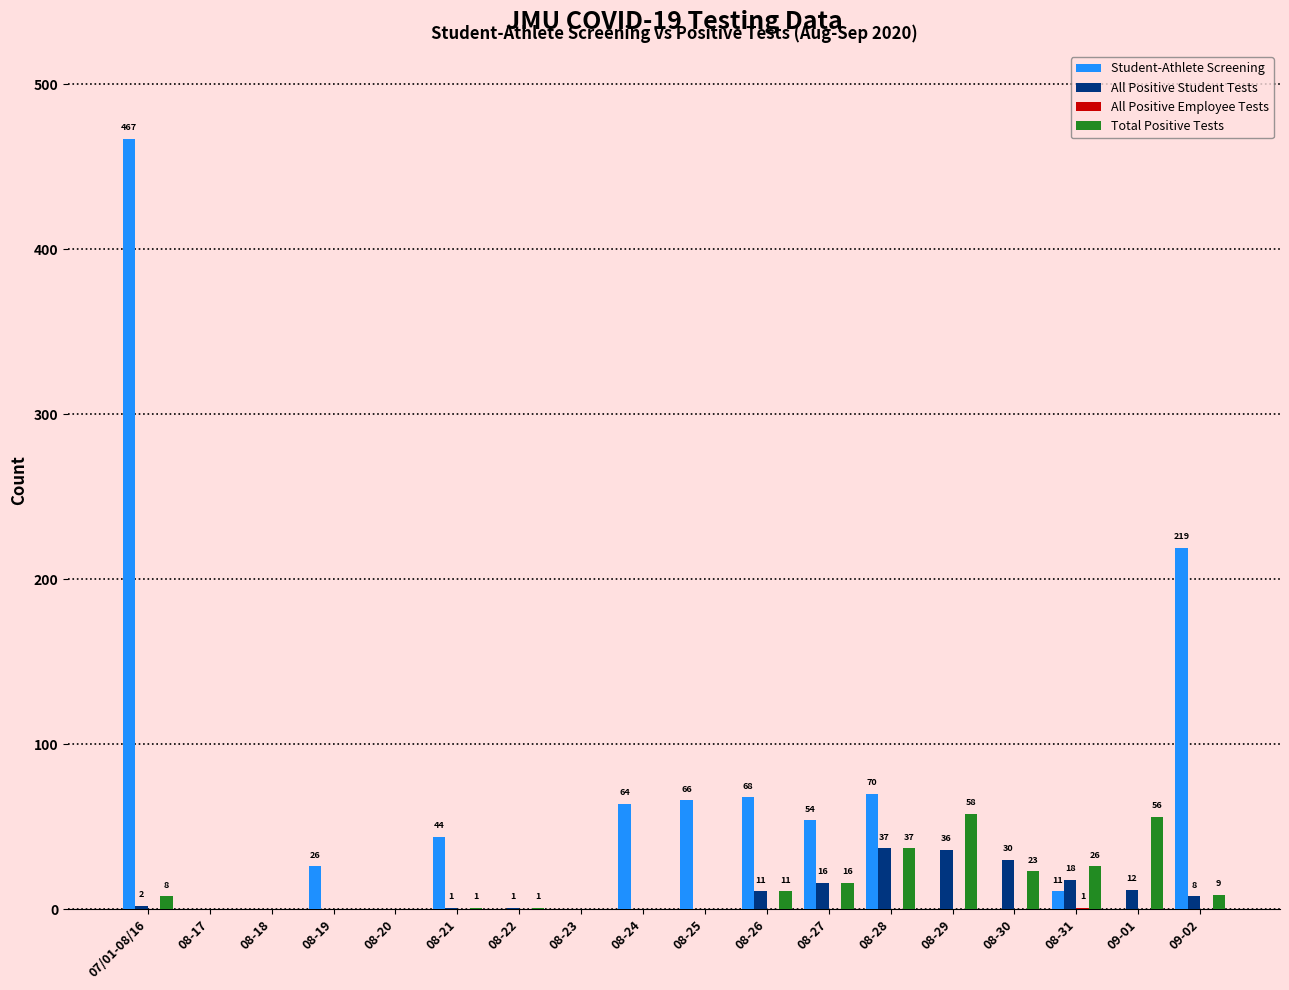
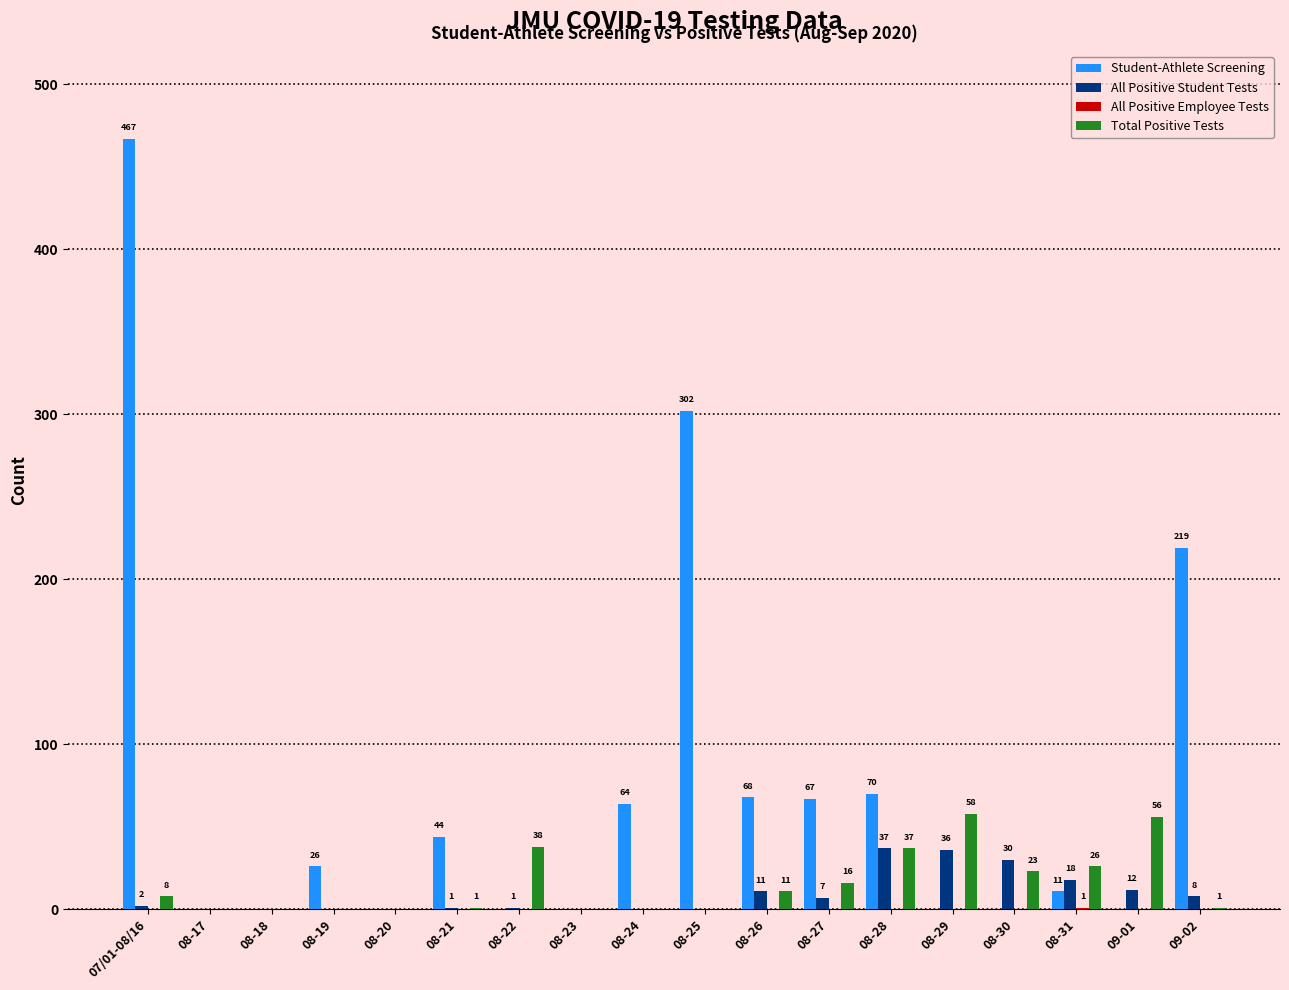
  {
    "Student-Athlete Screening": {
      "07/01-08/16": 467,
      "08-19": 26,
      "08-21": 44,
      "08-24": 64,
-     "08-25": 66,
+     "08-25": 302,
      "08-26": 68,
-     "08-27": 54,
+     "08-27": 67,
      "08-28": 70,
      "08-31": 11,
      "09-02": 219
    },
    "All Positive Student Tests": {
      "07/01-08/16": 2,
      "08-21": 1,
      "08-22": 1,
      "08-26": 11,
-     "08-27": 16,
+     "08-27": 7,
      "08-28": 37,
      "08-29": 36,
      "08-30": 30,
      "08-31": 18,
      "09-01": 12,
      "09-02": 8
    },
    "All Positive Employee Tests": {
      "08-31": 1
    },
    "Total Positive Tests": {
      "07/01-08/16": 8,
      "08-21": 1,
-     "08-22": 1,
+     "08-22": 38,
      "08-26": 11,
      "08-27": 16,
      "08-28": 37,
      "08-29": 58,
      "08-30": 23,
      "08-31": 26,
      "09-01": 56,
-     "09-02": 9
+     "09-02": 1
    }
  }
